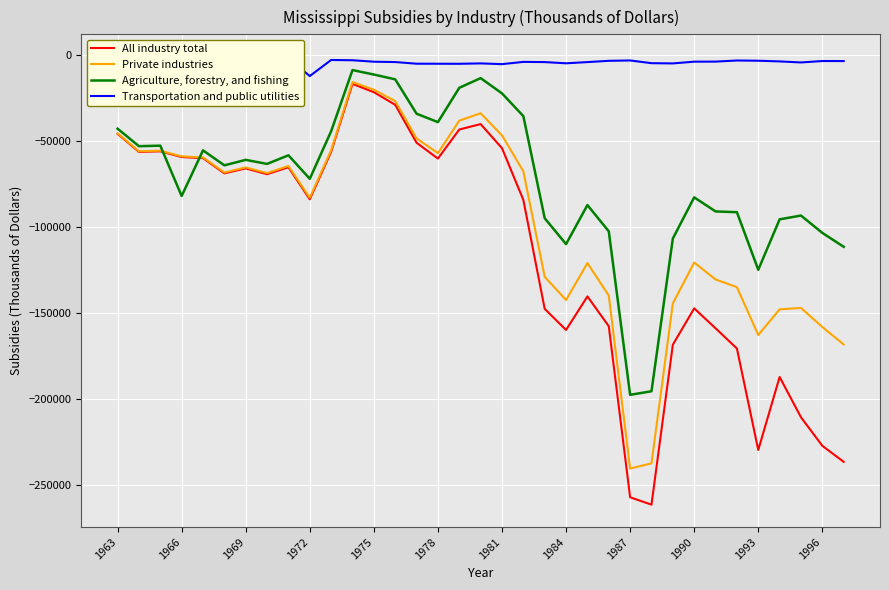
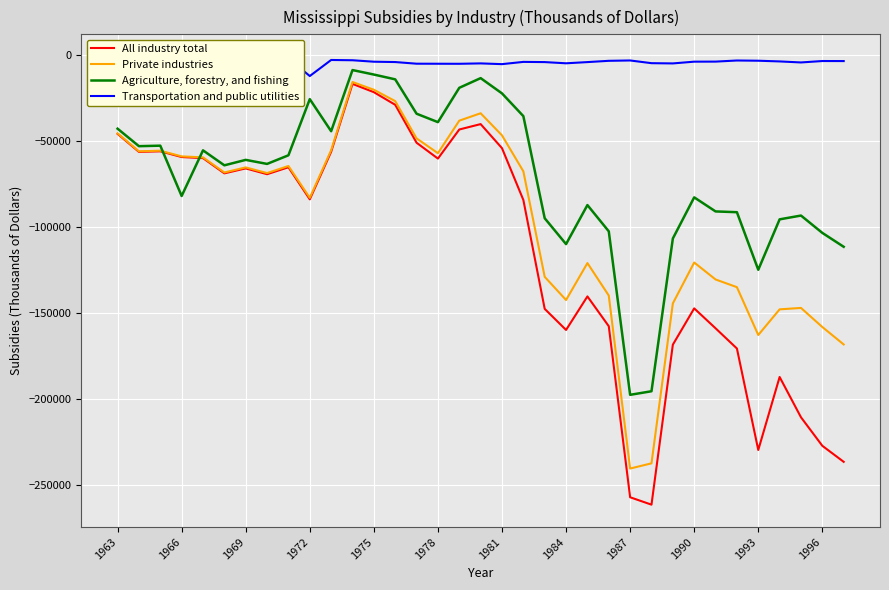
  {
    "All industry total": {
      "1978": -60000,
      "1981": -54000,
      "1984": -160000,
      "1987": -257000,
      "1990": -147000,
      "1993": -229000,
      "1996": -227000
    },
    "Private industries": {
      "1978": -57000,
      "1981": -47000,
      "1984": -142000,
      "1987": -240000,
      "1990": -121000,
      "1993": -163000,
      "1996": -158000
    },
    "Agriculture, forestry, and fishing": {
      "1963": -43000,
      "1966": -82000,
      "1969": -61000,
-     "1972": -72000,
+     "1972": -26000,
      "1975": -11000,
      "1978": -39000,
      "1981": -22000,
      "1984": -110000,
      "1987": -197000,
      "1990": -83000,
      "1993": -125000,
      "1996": -103000
    },
    "Transportation and public utilities": {
      "1972": -12000,
      "1975": -4000,
      "1978": -5000,
      "1981": -5000,
      "1984": -5000,
      "1987": -3000,
      "1990": -4000,
      "1993": -3000,
      "1996": -4000
    }
  }
